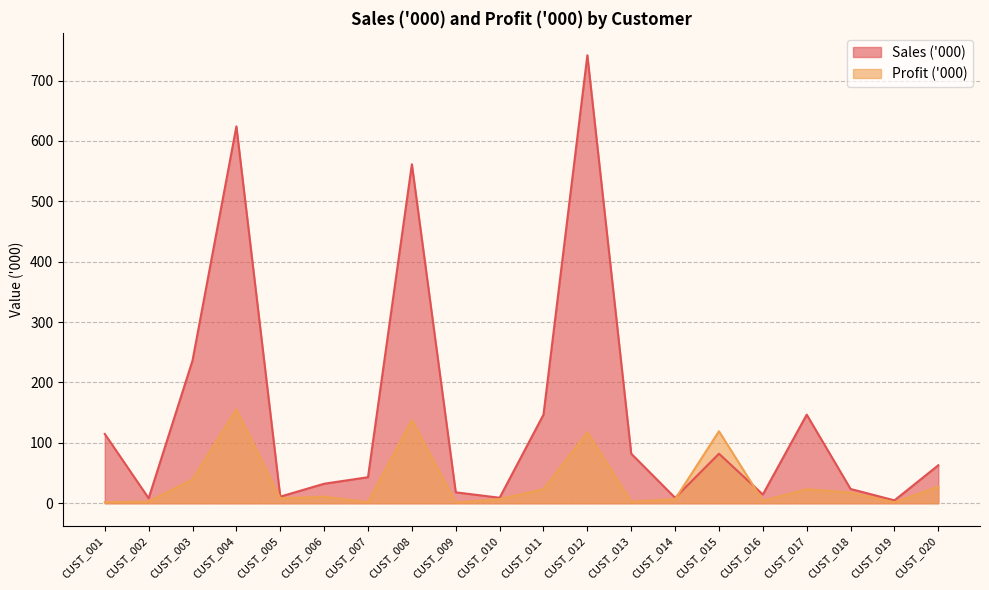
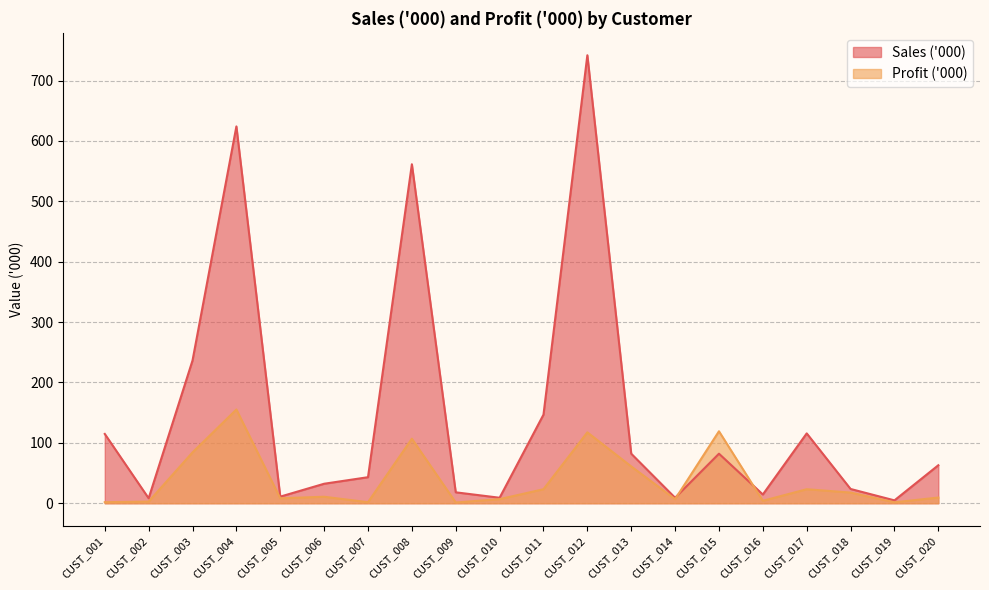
  {
    "Sales ('000)": {
      "CUST_001": 110,
      "CUST_002": 10,
      "CUST_003": 240,
      "CUST_004": 620,
      "CUST_006": 30,
      "CUST_007": 40,
      "CUST_008": 560,
      "CUST_009": 20,
      "CUST_011": 150,
      "CUST_012": 740,
      "CUST_013": 80,
      "CUST_015": 80,
      "CUST_016": 10,
-     "CUST_017": 150,
+     "CUST_017": 120,
      "CUST_018": 20,
      "CUST_020": 60
    },
    "Profit ('000)": {
      "CUST_001": 0,
      "CUST_002": 0,
-     "CUST_003": 40,
+     "CUST_003": 80,
      "CUST_004": 160,
      "CUST_006": 10,
      "CUST_007": 0,
-     "CUST_008": 140,
+     "CUST_008": 110,
      "CUST_009": 0,
      "CUST_011": 20,
      "CUST_012": 120,
-     "CUST_013": 0,
+     "CUST_013": 60,
      "CUST_015": 120,
      "CUST_016": 0,
      "CUST_017": 20,
      "CUST_018": 20,
-     "CUST_020": 30
+     "CUST_020": 10
    }
  }
